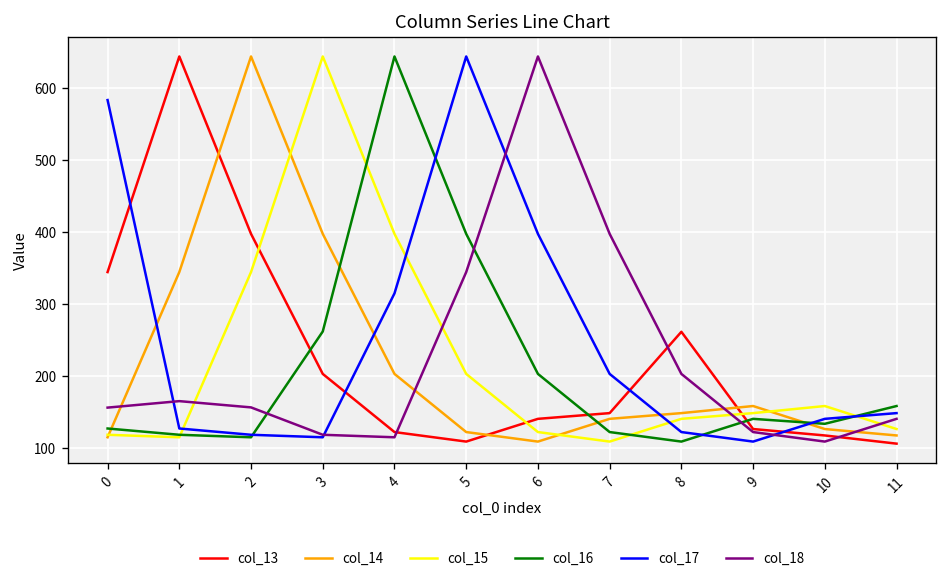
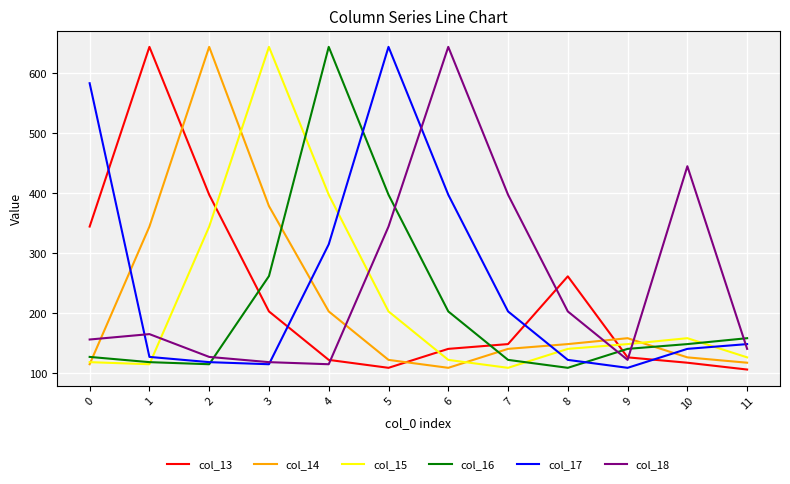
  {
    "col_13": {
      "0": 340,
      "1": 640,
      "2": 400,
      "3": 200,
      "4": 120,
      "5": 110,
      "6": 140,
      "7": 150,
      "8": 260,
      "9": 130,
      "10": 120,
      "11": 110
    },
    "col_14": {
      "1": 340,
      "2": 640,
-     "3": 400,
+     "3": 380,
      "4": 200,
      "5": 120,
      "6": 110,
      "7": 140,
      "8": 150,
      "9": 160,
      "10": 130,
      "11": 120
    },
    "col_15": {
      "2": 340,
      "3": 640,
      "4": 400,
      "5": 200,
      "6": 120,
      "7": 110,
      "8": 140,
      "9": 150,
      "10": 160,
      "11": 130
    },
    "col_16": {
      "0": 130,
      "3": 260,
      "4": 640,
      "5": 400,
      "6": 200,
      "7": 120,
      "8": 110,
      "9": 140,
-     "10": 130,
+     "10": 150,
      "11": 160
    },
    "col_17": {
      "0": 580,
      "1": 130,
      "4": 310,
      "5": 640,
      "6": 400,
      "7": 200,
      "8": 120,
      "9": 110,
      "10": 140,
      "11": 150
    },
    "col_18": {
      "0": 160,
      "1": 170,
-     "2": 160,
+     "2": 130,
      "4": 110,
      "5": 340,
      "6": 640,
      "7": 400,
      "8": 200,
      "9": 120,
-     "10": 110,
+     "10": 440,
      "11": 140
    }
  }
